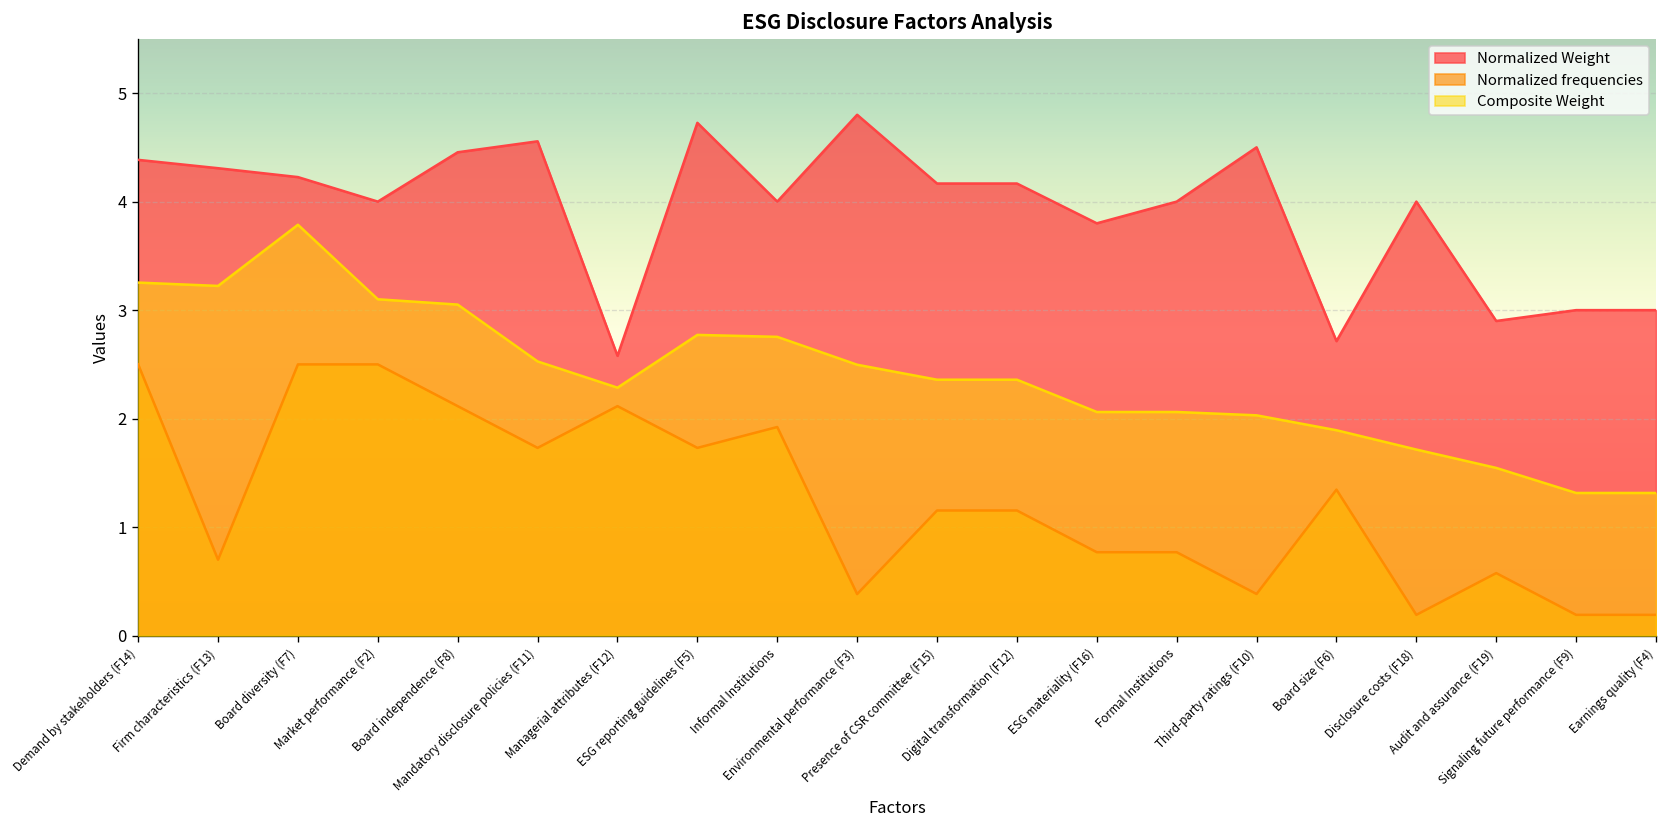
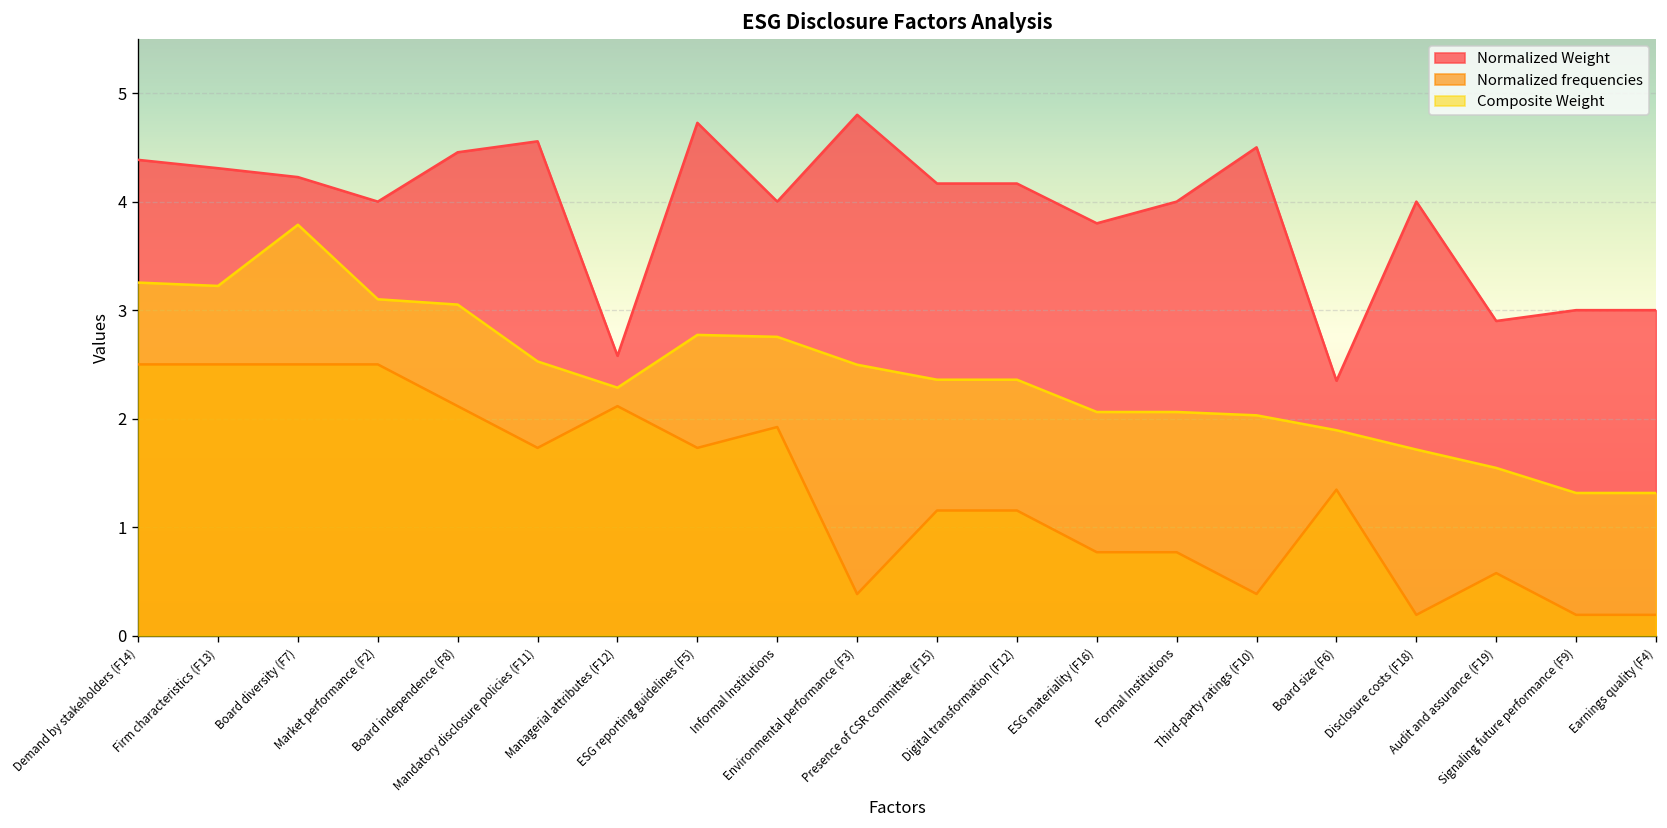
  {
    "Normalized Weight": {
      "Demand by stakeholders (F14)": 4.4,
      "Firm characteristics (F13)": 4.3,
      "Board diversity (F7)": 4.2,
      "Market performance (F2)": 4.0,
      "Board independence (F8)": 4.5,
      "Mandatory disclosure policies (F11)": 4.6,
      "Managerial attributes (F12)": 2.6,
      "ESG reporting guidelines (F5)": 4.7,
      "Informal Institutions": 4.0,
      "Environmental performance (F3)": 4.8,
      "Presence of CSR committee (F15)": 4.2,
      "Digital transformation (F12)": 4.2,
      "ESG materiality (F16)": 3.8,
      "Formal Institutions": 4.0,
      "Third-party ratings (F10)": 4.5,
-     "Board size (F6)": 2.7,
+     "Board size (F6)": 2.3,
      "Disclosure costs (F18)": 4.0,
      "Audit and assurance (F19)": 2.9,
      "Signaling future performance (F9)": 3.0,
      "Earnings quality (F4)": 3.0
    },
    "Normalized frequencies": {
      "Demand by stakeholders (F14)": 2.5,
-     "Firm characteristics (F13)": 0.7,
+     "Firm characteristics (F13)": 2.5,
      "Board diversity (F7)": 2.5,
      "Market performance (F2)": 2.5,
      "Board independence (F8)": 2.1,
      "Mandatory disclosure policies (F11)": 1.7,
      "Managerial attributes (F12)": 2.1,
      "ESG reporting guidelines (F5)": 1.7,
      "Informal Institutions": 1.9,
      "Environmental performance (F3)": 0.4,
      "Presence of CSR committee (F15)": 1.2,
      "Digital transformation (F12)": 1.2,
      "ESG materiality (F16)": 0.8,
      "Formal Institutions": 0.8,
      "Third-party ratings (F10)": 0.4,
      "Board size (F6)": 1.3,
      "Disclosure costs (F18)": 0.2,
      "Audit and assurance (F19)": 0.6,
      "Signaling future performance (F9)": 0.2,
      "Earnings quality (F4)": 0.2
    },
    "Composite Weight": {
      "Demand by stakeholders (F14)": 3.3,
      "Firm characteristics (F13)": 3.2,
      "Board diversity (F7)": 3.8,
      "Market performance (F2)": 3.1,
      "Board independence (F8)": 3.1,
      "Mandatory disclosure policies (F11)": 2.5,
      "Managerial attributes (F12)": 2.3,
      "ESG reporting guidelines (F5)": 2.8,
      "Informal Institutions": 2.8,
      "Environmental performance (F3)": 2.5,
      "Presence of CSR committee (F15)": 2.4,
      "Digital transformation (F12)": 2.4,
      "ESG materiality (F16)": 2.1,
      "Formal Institutions": 2.1,
      "Third-party ratings (F10)": 2.0,
      "Board size (F6)": 1.9,
      "Disclosure costs (F18)": 1.7,
      "Audit and assurance (F19)": 1.5,
      "Signaling future performance (F9)": 1.3,
      "Earnings quality (F4)": 1.3
    }
  }
